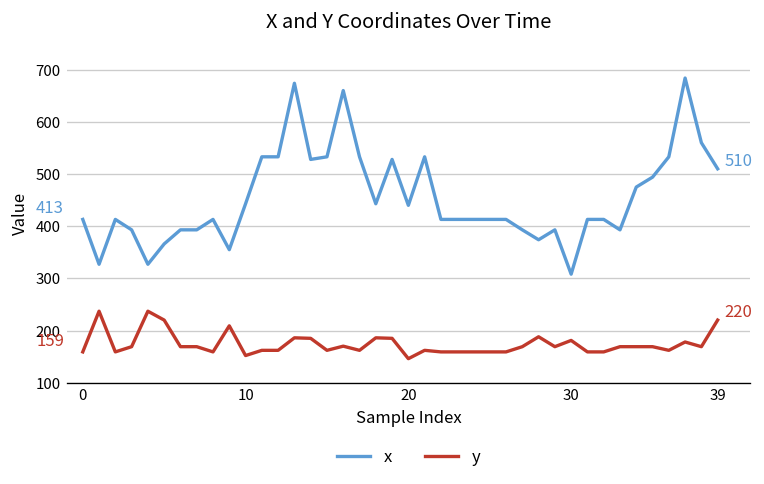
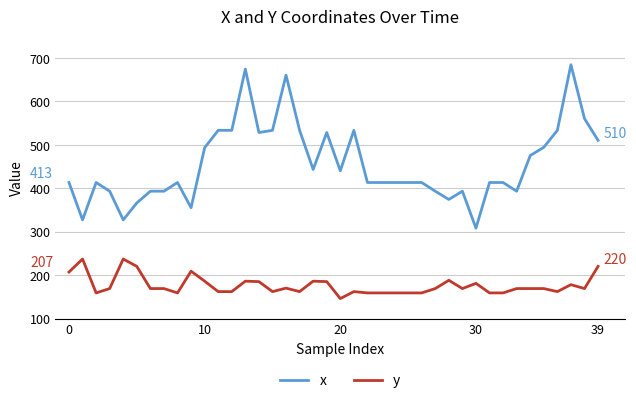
  {
    "x": {
-     "10": 440,
+     "10": 490,
      "20": 440,
      "30": 310
    },
    "y": {
-     "0": 159,
-     "10": 150,
+     "0": 207,
+     "10": 190,
      "39": 220
    }
  }
